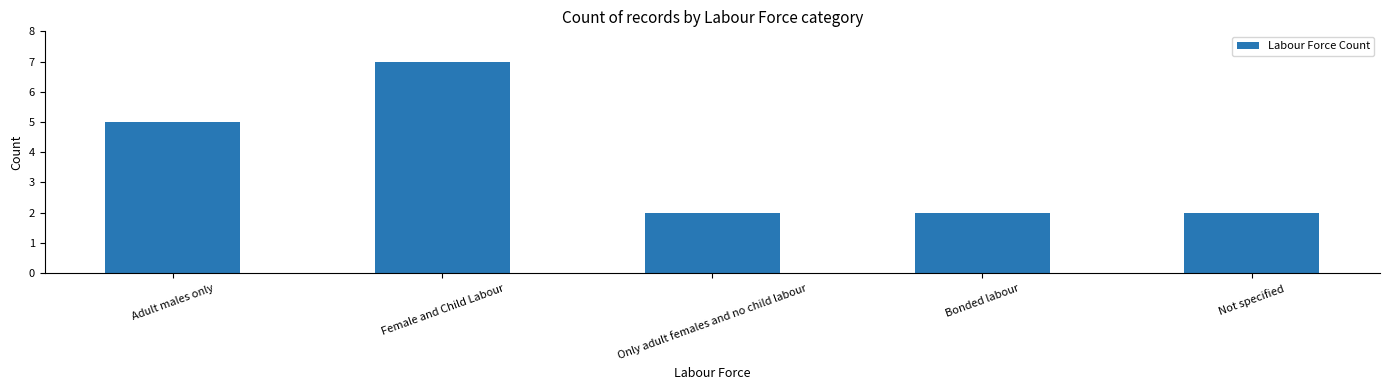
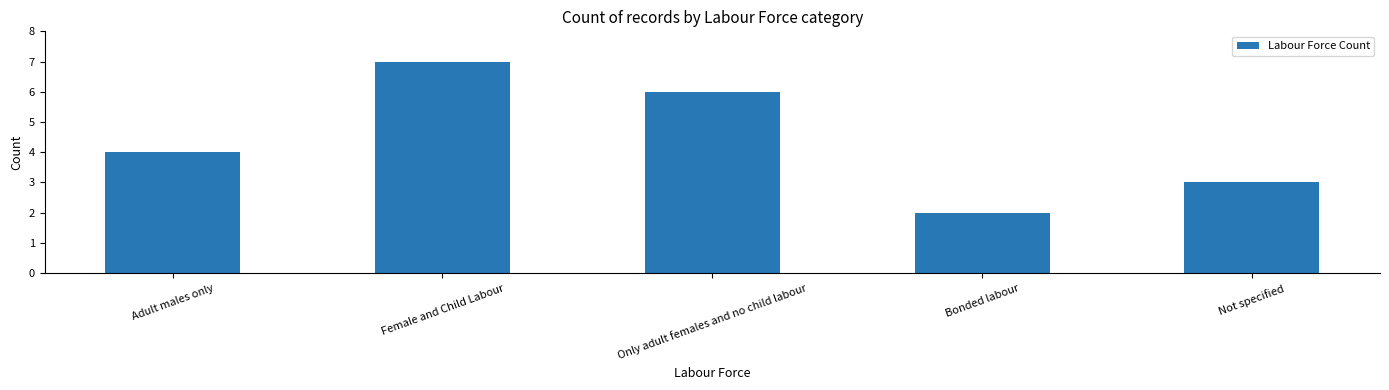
  {
-   "Adult males only": 5,
+   "Adult males only": 4,
    "Female and Child Labour": 7,
-   "Only adult females and no child labour": 2,
+   "Only adult females and no child labour": 6,
    "Bonded labour": 2,
-   "Not specified": 2
+   "Not specified": 3
  }
